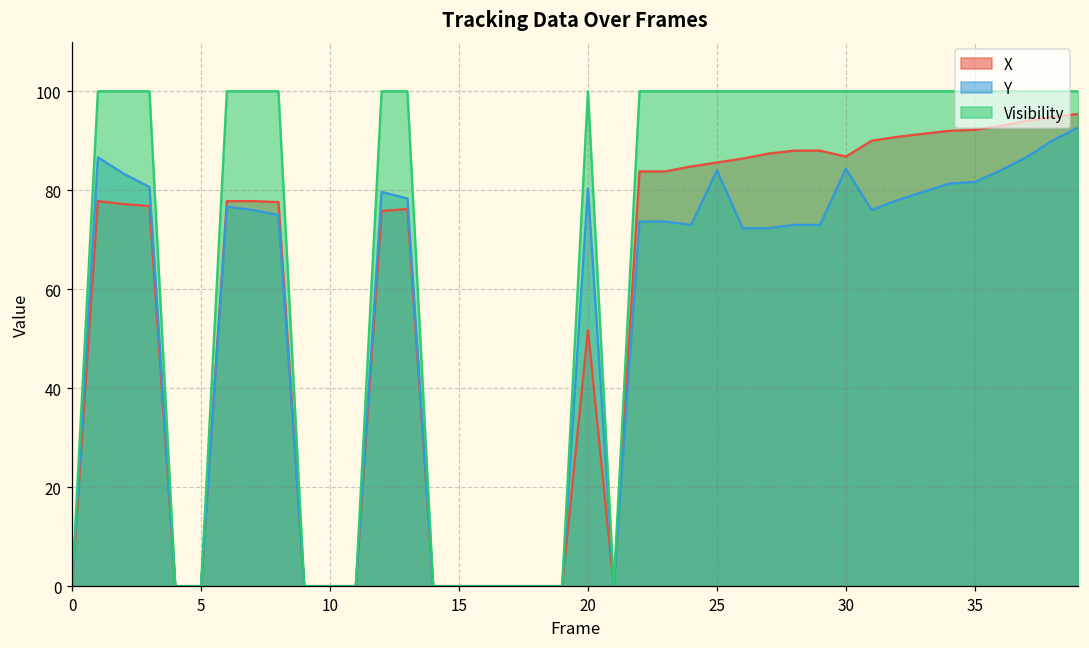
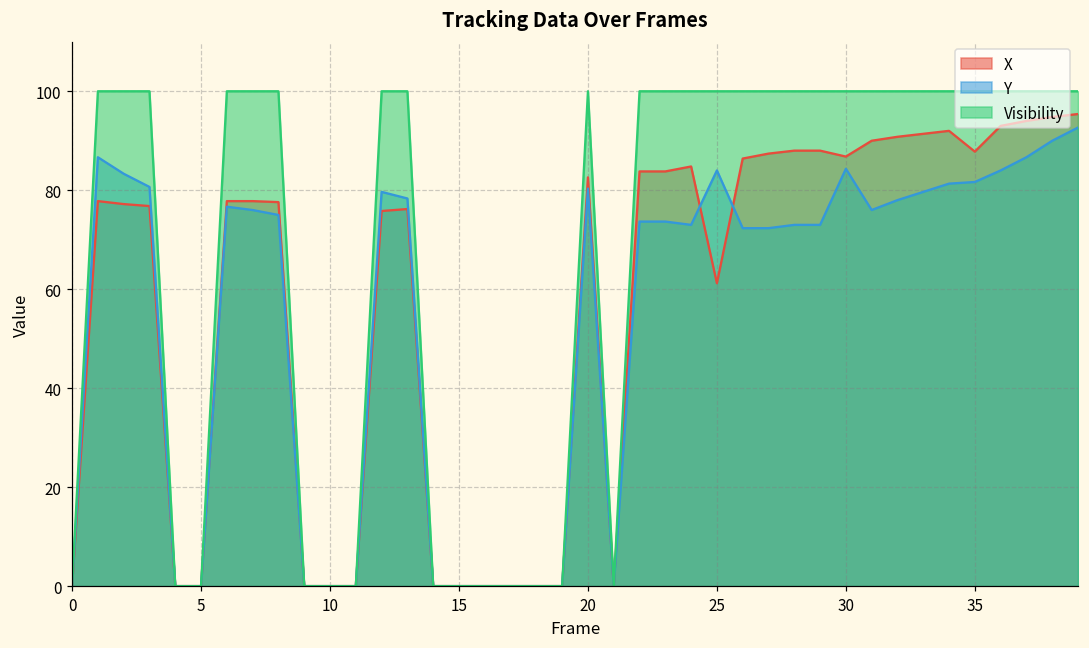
  {
    "X": {
-     "20": 52,
-     "25": 86,
+     "20": 83,
+     "25": 61,
      "30": 87,
-     "35": 92
+     "35": 88
    },
    "Y": {
      "20": 80,
      "25": 84,
      "30": 84,
      "35": 82
    },
    "Visibility": {
      "20": 100,
      "25": 100,
      "30": 100
    }
  }
